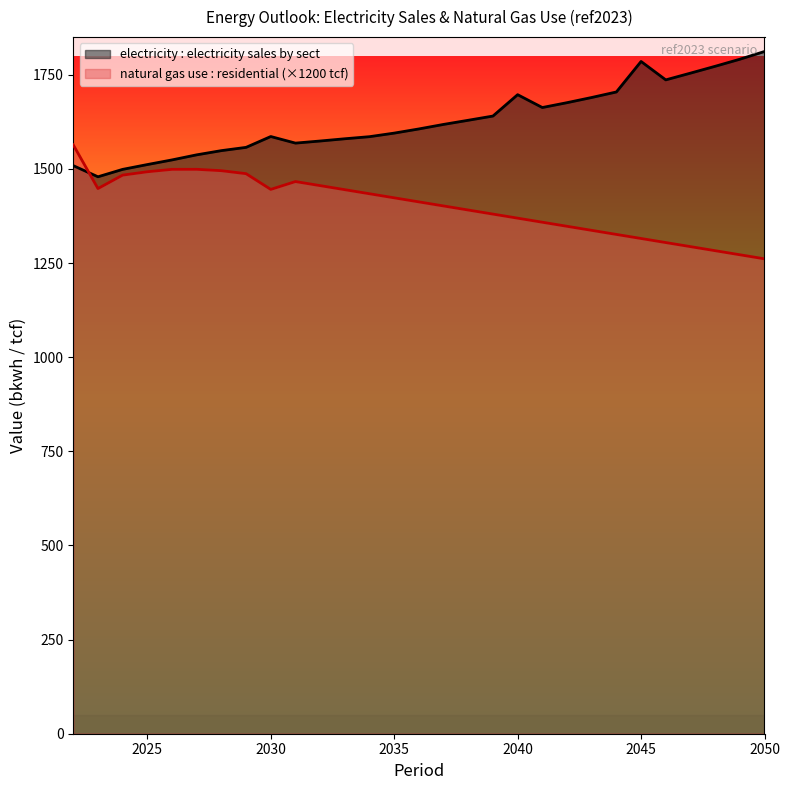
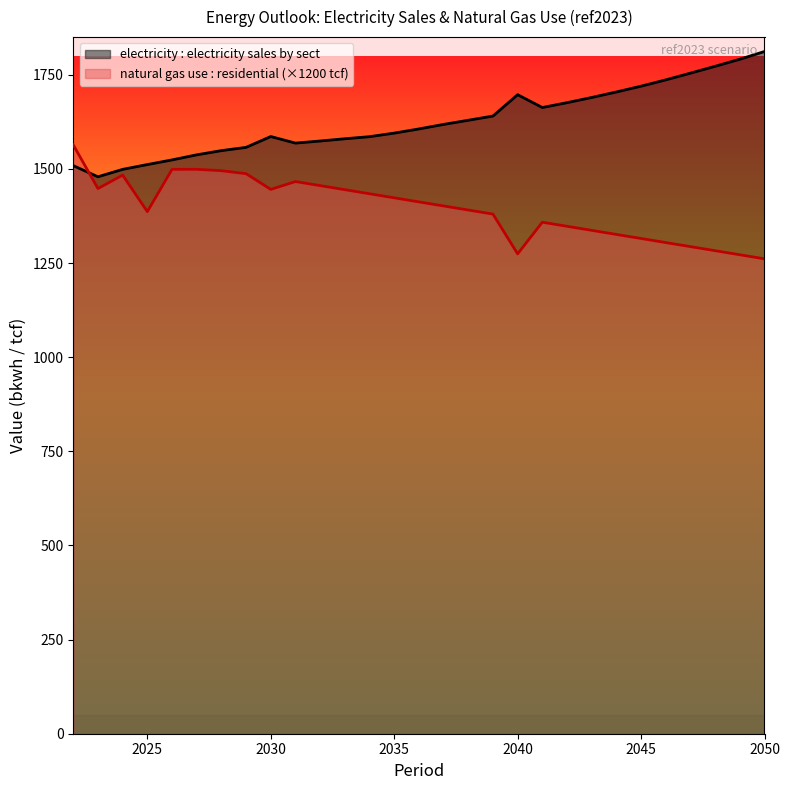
  {
    "electricity : electricity sales by sect": {
      "2025": 1510,
      "2030": 1590,
      "2035": 1600,
      "2040": 1700,
-     "2045": 1790,
+     "2045": 1720,
      "2050": 1810
    },
    "natural gas use : residential (×1200 tcf)": {
-     "2025": 1490,
+     "2025": 1390,
      "2030": 1450,
      "2035": 1420,
-     "2040": 1370,
+     "2040": 1270,
      "2045": 1320,
      "2050": 1260
    }
  }
